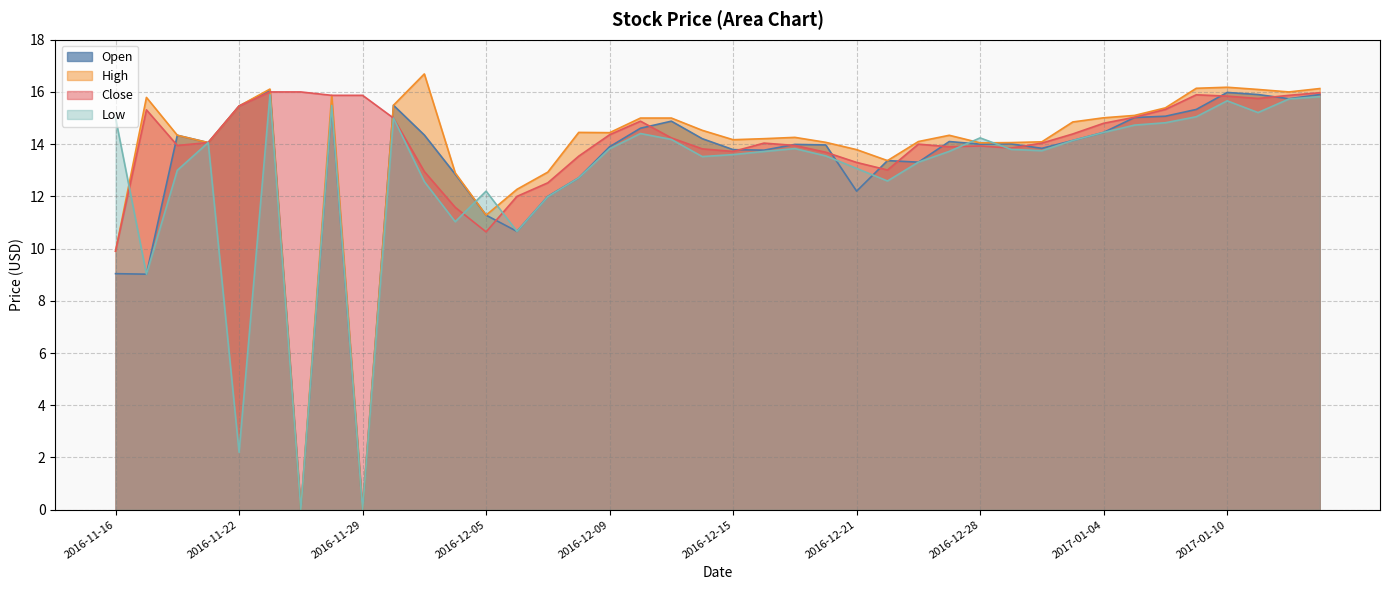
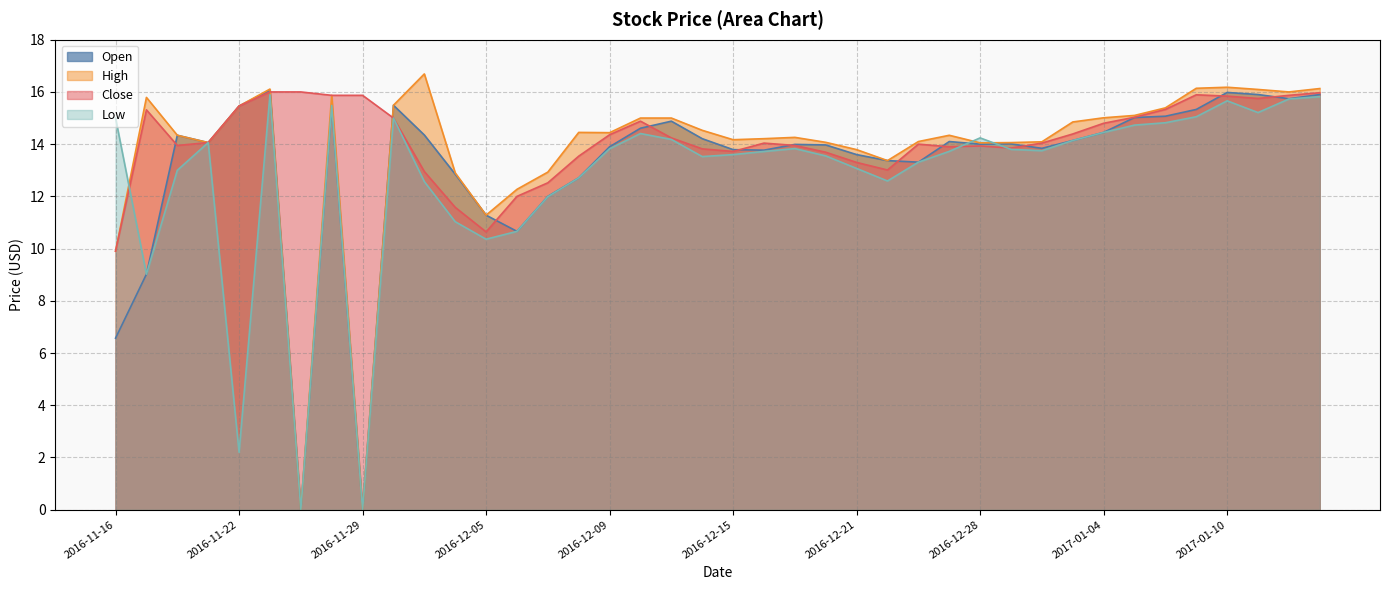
  {
    "Open": {
-     "2016-11-16": 9.0,
-     "2016-12-21": 12.2,
+     "2016-11-16": 6.6,
+     "2016-12-21": 13.6,
      "2017-01-10": 16.0
    },
    "Low": {
      "2016-11-22": 2.2,
-     "2016-12-05": 12.2,
+     "2016-12-05": 10.4,
      "2016-12-15": 13.6,
      "2016-12-21": 13.1,
      "2016-12-28": 14.2,
      "2017-01-10": 15.7
    }
  }
